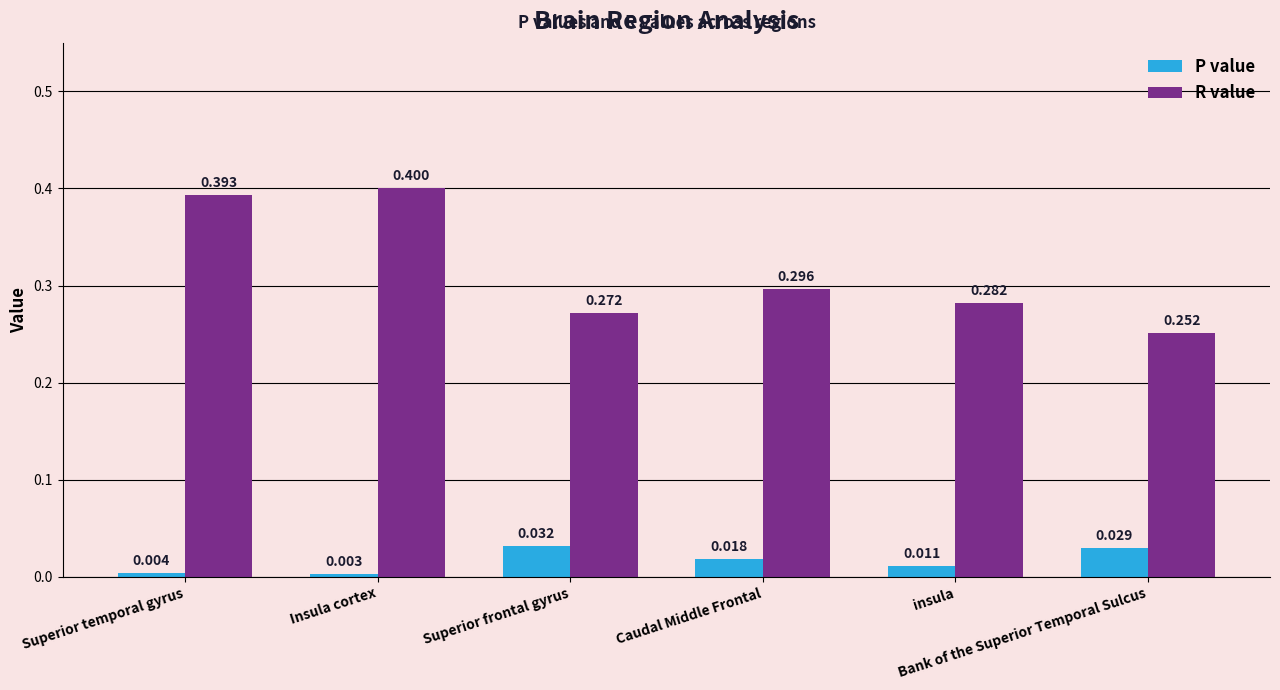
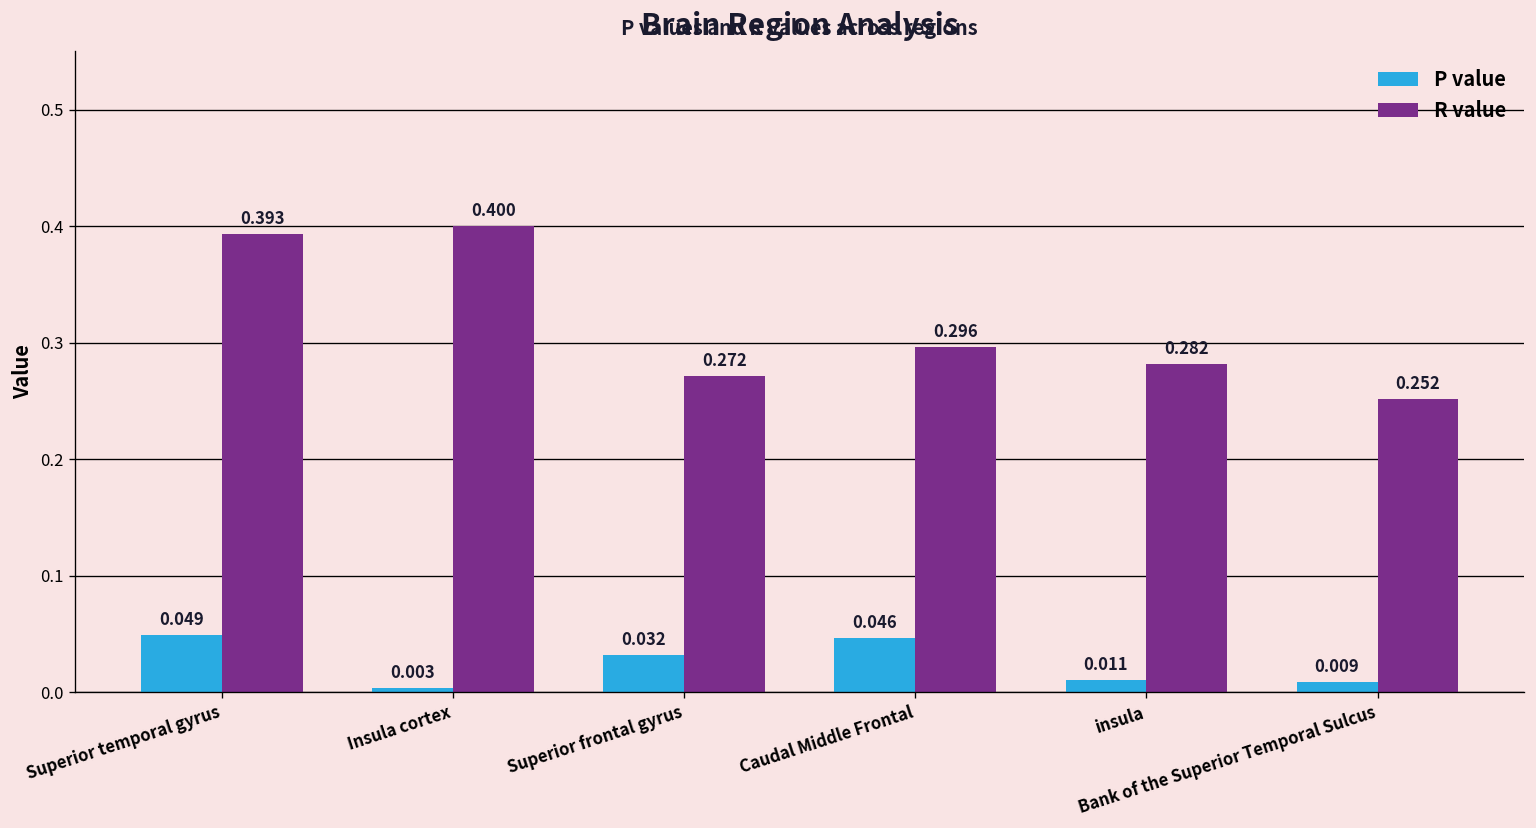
  {
    "P value": {
-     "Superior temporal gyrus": 0.004,
+     "Superior temporal gyrus": 0.049,
      "Insula cortex": 0.003,
      "Superior frontal gyrus": 0.032,
-     "Caudal Middle Frontal": 0.018,
+     "Caudal Middle Frontal": 0.046,
      "insula": 0.011,
-     "Bank of the Superior Temporal Sulcus": 0.029
+     "Bank of the Superior Temporal Sulcus": 0.009
    },
    "R value": {
      "Superior temporal gyrus": 0.393,
      "Insula cortex": 0.400,
      "Superior frontal gyrus": 0.272,
      "Caudal Middle Frontal": 0.296,
      "insula": 0.282,
      "Bank of the Superior Temporal Sulcus": 0.252
    }
  }
